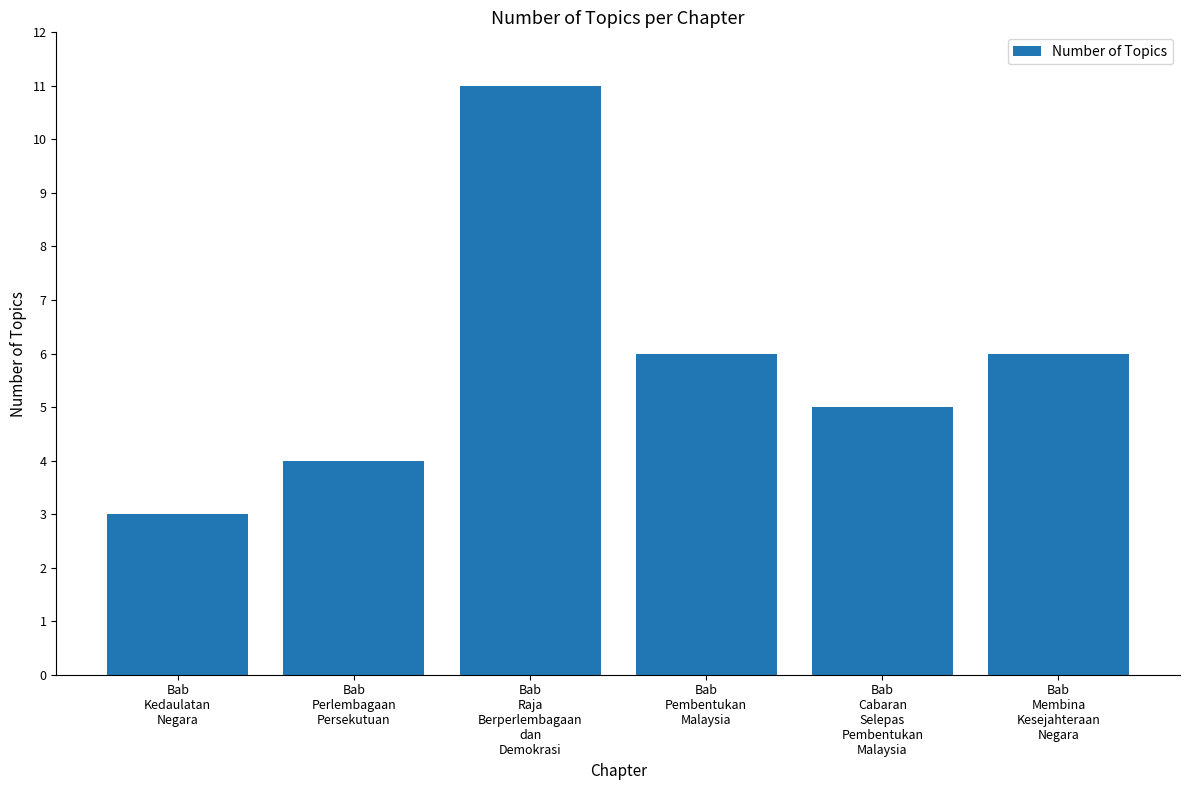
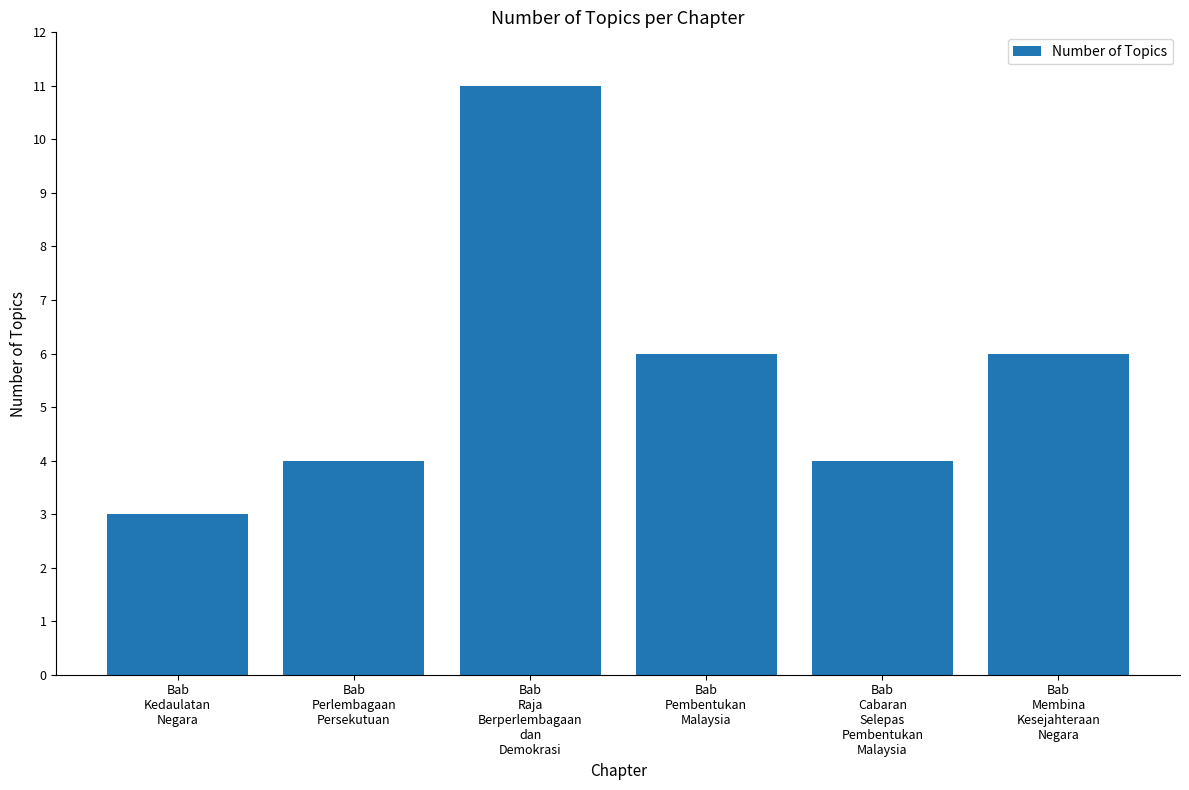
  {
    "Bab Kedaulatan Negara": 3,
    "Bab Perlembagaan Persekutuan": 4,
    "Bab Raja Berperlembagaan dan Demokrasi": 11,
    "Bab Pembentukan Malaysia": 6,
-   "Bab Cabaran Selepas Pembentukan Malaysia": 5,
+   "Bab Cabaran Selepas Pembentukan Malaysia": 4,
    "Bab Membina Kesejahteraan Negara": 6
  }
